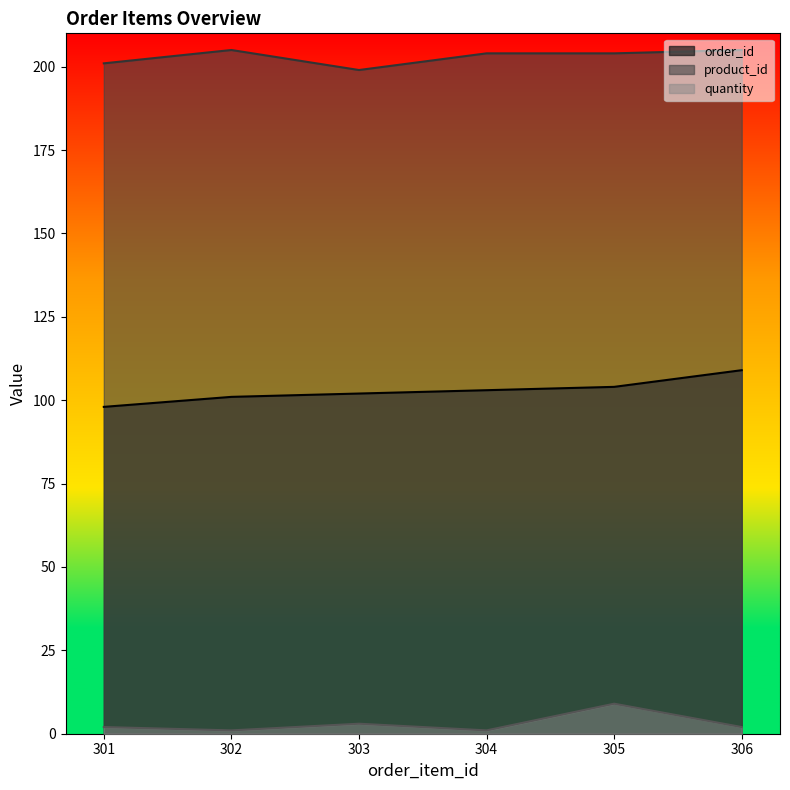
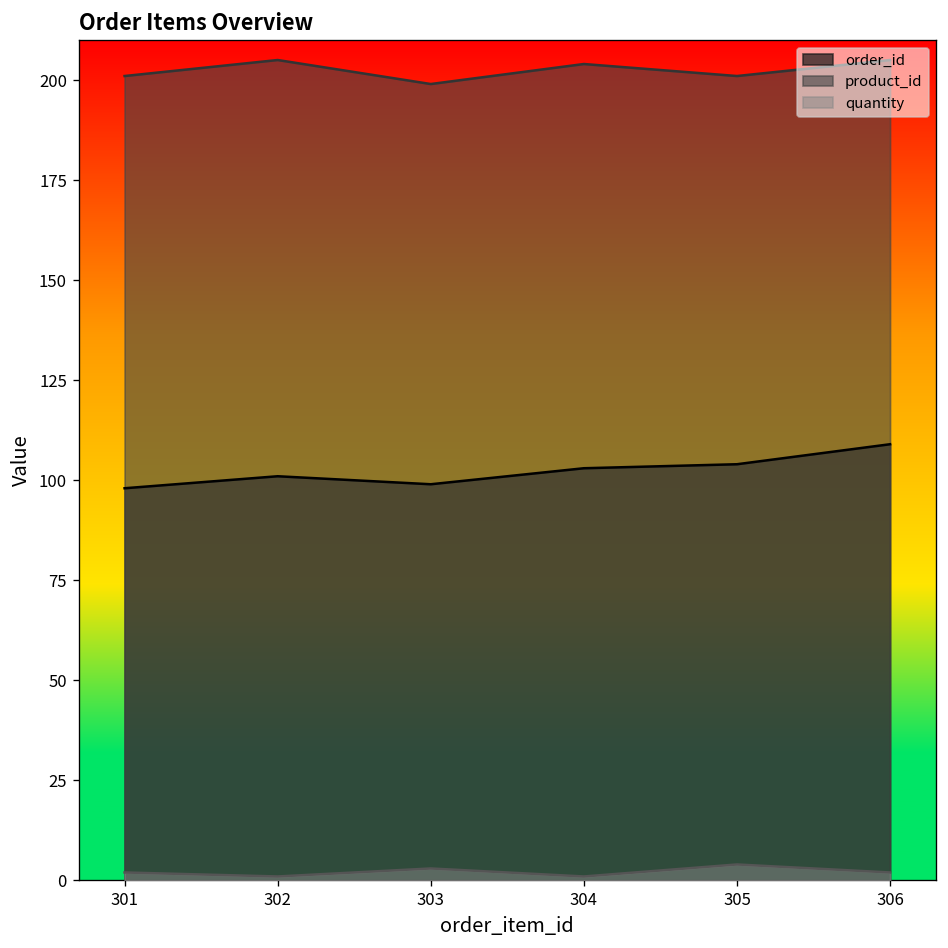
  {
    "order_id": {
      "301": 98,
      "302": 101,
-     "303": 102,
+     "303": 99,
      "304": 103,
      "305": 104,
      "306": 109
    },
    "product_id": {
      "301": 201,
      "302": 205,
      "303": 199,
      "304": 204,
-     "305": 204
+     "305": 201
    },
    "quantity": {
      "301": 2,
      "302": 1,
      "303": 3,
      "304": 1,
-     "305": 9,
+     "305": 4,
      "306": 2
    }
  }
